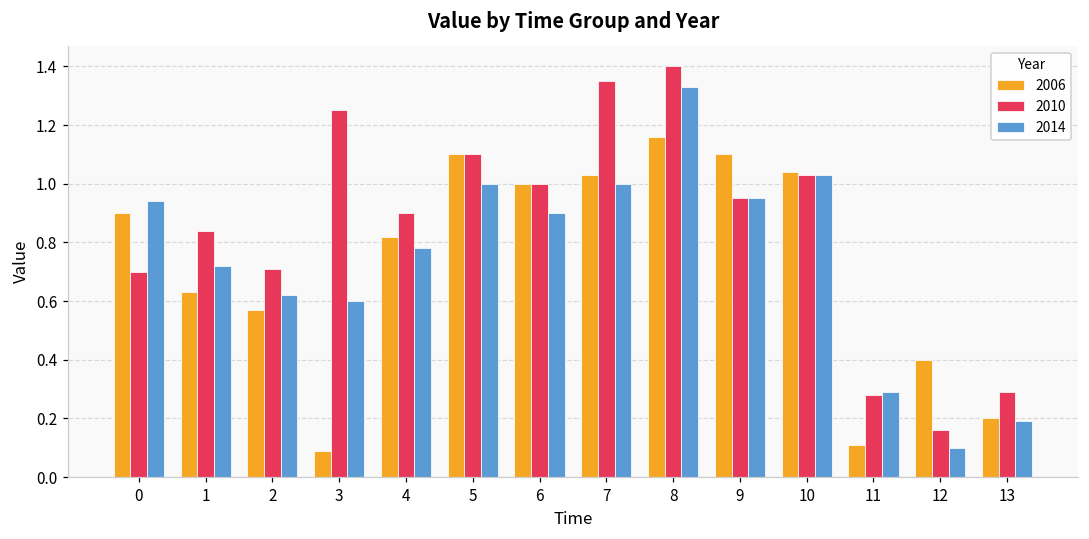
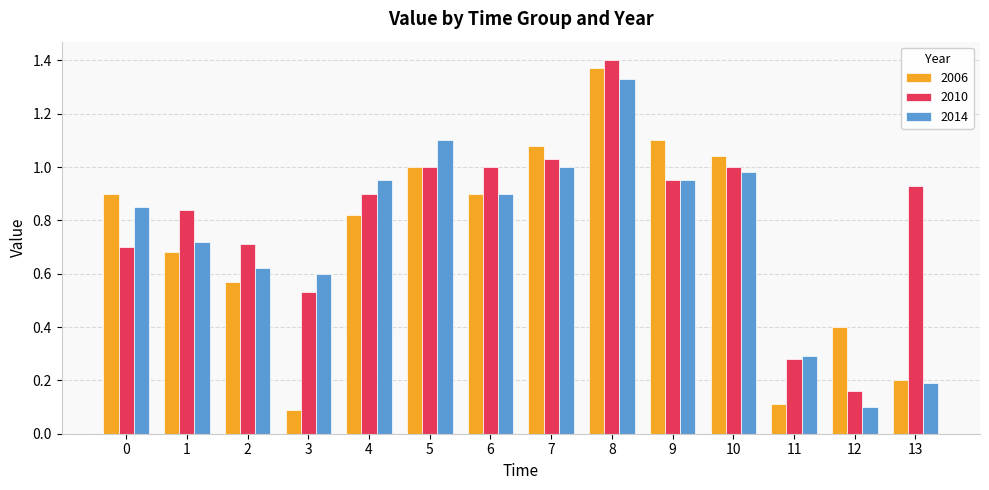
  {
    "2006": {
      "0": 0.90,
-     "1": 0.63,
+     "1": 0.68,
      "2": 0.57,
      "3": 0.09,
      "4": 0.82,
-     "5": 1.1,
-     "6": 1.0,
-     "7": 1.03,
-     "8": 1.16,
+     "5": 1.0,
+     "6": 0.9,
+     "7": 1.08,
+     "8": 1.37,
      "9": 1.10,
      "10": 1.04,
      "11": 0.11,
      "12": 0.40,
      "13": 0.20
    },
    "2010": {
      "0": 0.70,
      "1": 0.84,
      "2": 0.71,
-     "3": 1.25,
+     "3": 0.53,
      "4": 0.90,
-     "5": 1.1,
+     "5": 1.0,
      "6": 1.00,
-     "7": 1.35,
+     "7": 1.03,
      "8": 1.40,
      "9": 0.95,
-     "10": 1.03,
+     "10": 1.00,
      "11": 0.28,
      "12": 0.16,
-     "13": 0.29
+     "13": 0.93
    },
    "2014": {
-     "0": 0.94,
+     "0": 0.85,
      "1": 0.72,
      "2": 0.62,
      "3": 0.60,
-     "4": 0.78,
-     "5": 1.0,
+     "4": 0.95,
+     "5": 1.1,
      "6": 0.90,
      "7": 1.00,
      "8": 1.33,
      "9": 0.95,
-     "10": 1.03,
+     "10": 0.98,
      "11": 0.29,
      "12": 0.10,
      "13": 0.19
    }
  }
